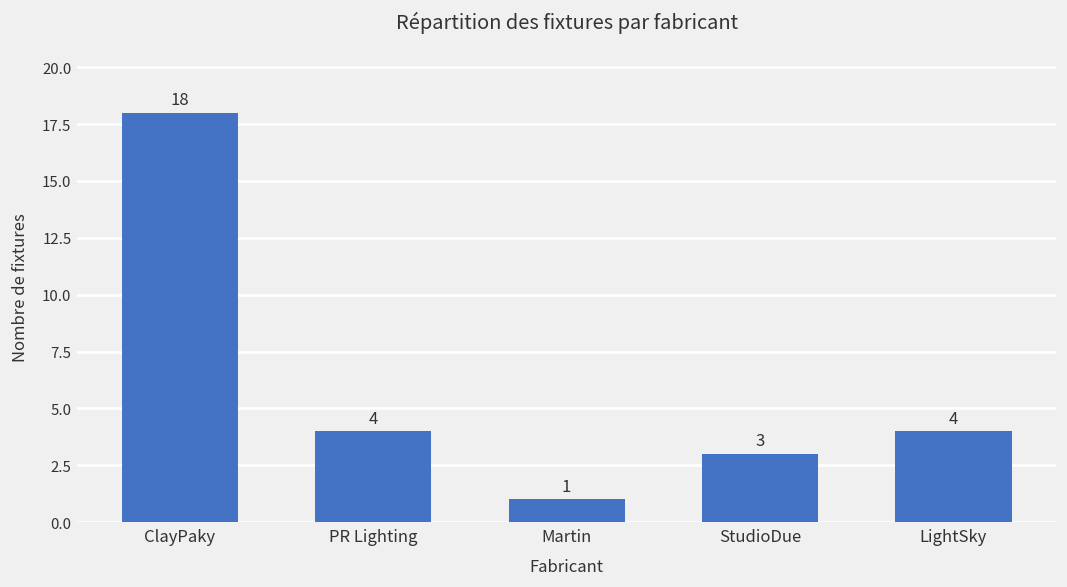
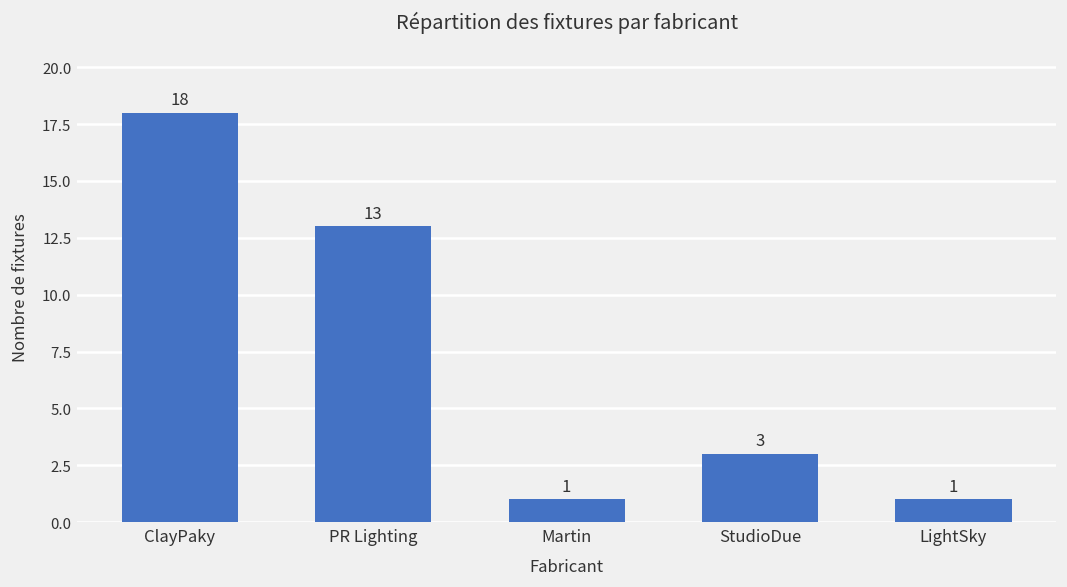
  {
    "ClayPaky": 18,
-   "PR Lighting": 4,
+   "PR Lighting": 13,
    "Martin": 1,
    "StudioDue": 3,
-   "LightSky": 4
+   "LightSky": 1
  }
